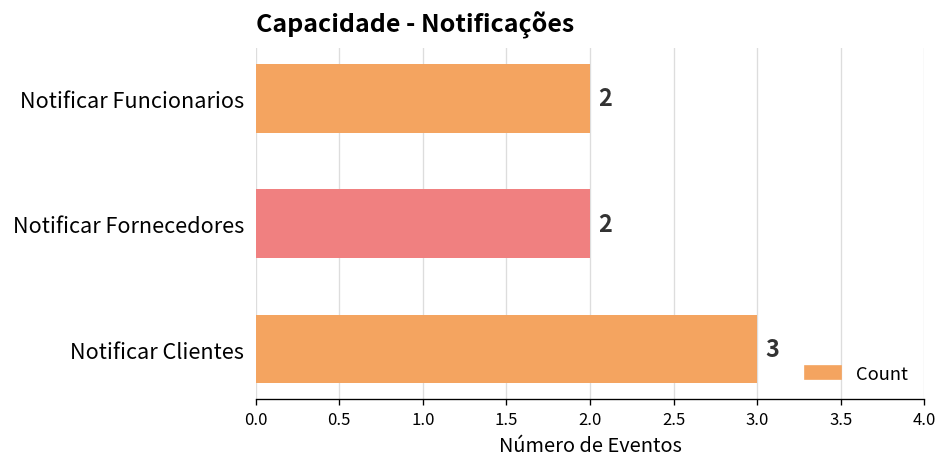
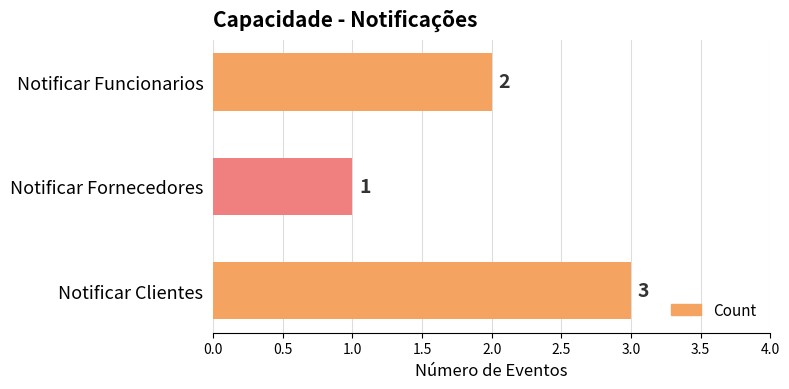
  {
    "Notificar Funcionarios": 2,
-   "Notificar Fornecedores": 2,
+   "Notificar Fornecedores": 1,
    "Notificar Clientes": 3
  }
